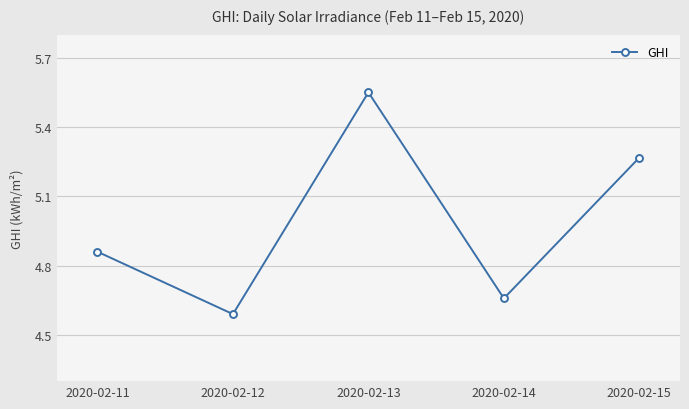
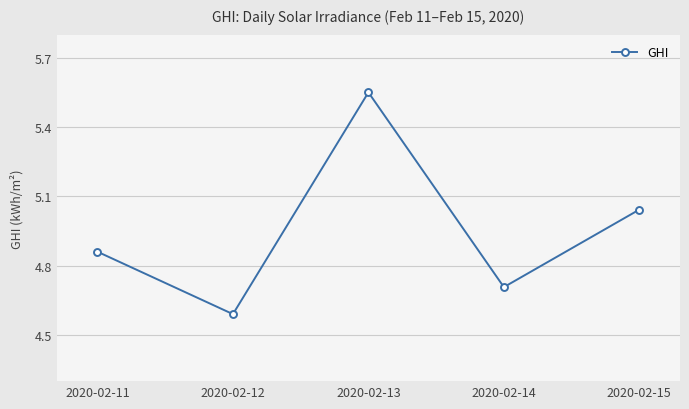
  {
    "2020-02-11": 4.86,
    "2020-02-12": 4.59,
    "2020-02-13": 5.55,
-   "2020-02-14": 4.66,
-   "2020-02-15": 5.27
+   "2020-02-14": 4.71,
+   "2020-02-15": 5.04
  }
